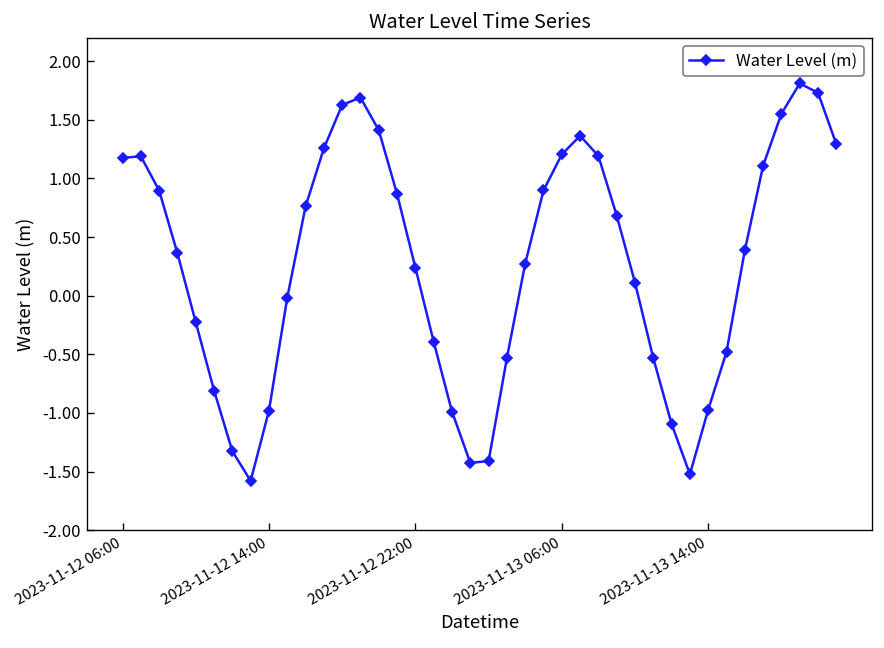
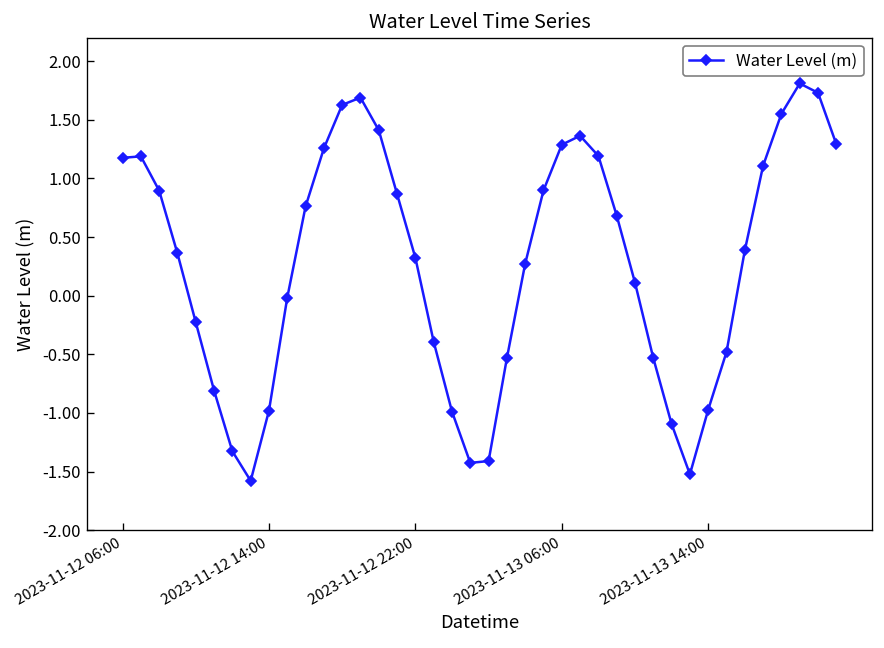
  {
    "2023-11-12 06:00": 1.2,
    "2023-11-12 14:00": -1.0,
-   "2023-11-12 22:00": 0.2,
-   "2023-11-13 06:00": 1.2,
+   "2023-11-12 22:00": 0.3,
+   "2023-11-13 06:00": 1.3,
    "2023-11-13 14:00": -1.0
  }
